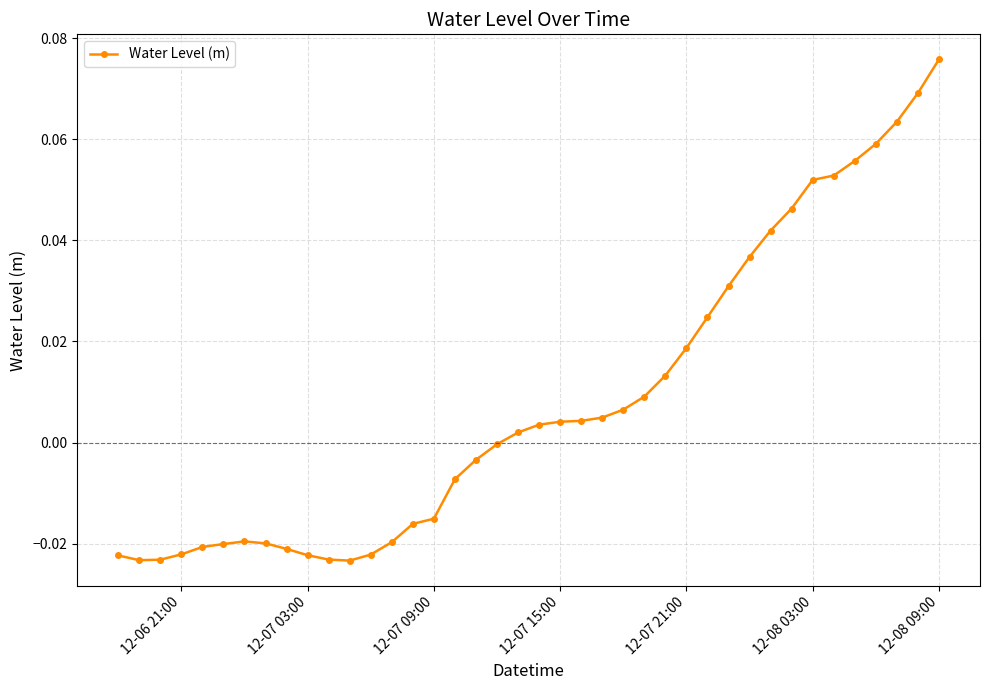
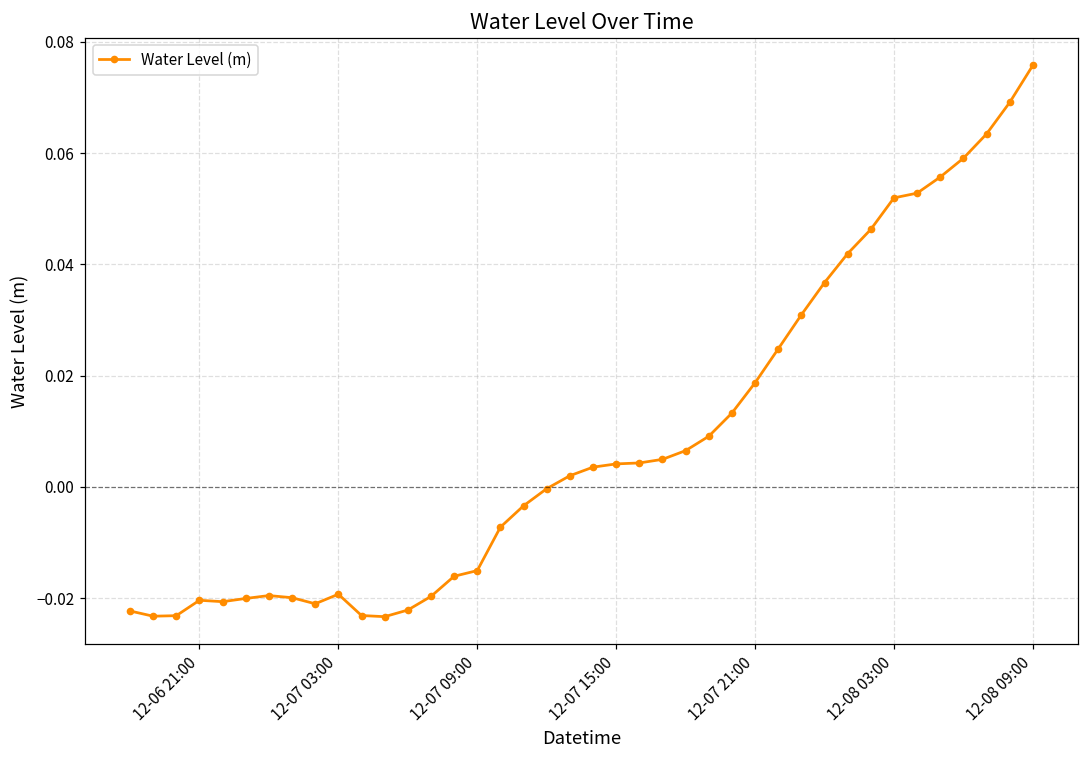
  {
-   "12-06 21:00": -0.022,
-   "12-07 03:00": -0.022,
+   "12-06 21:00": -0.020,
+   "12-07 03:00": -0.019,
    "12-07 09:00": -0.015,
    "12-07 15:00": 0.004,
    "12-07 21:00": 0.019,
    "12-08 03:00": 0.052,
    "12-08 09:00": 0.076
  }
